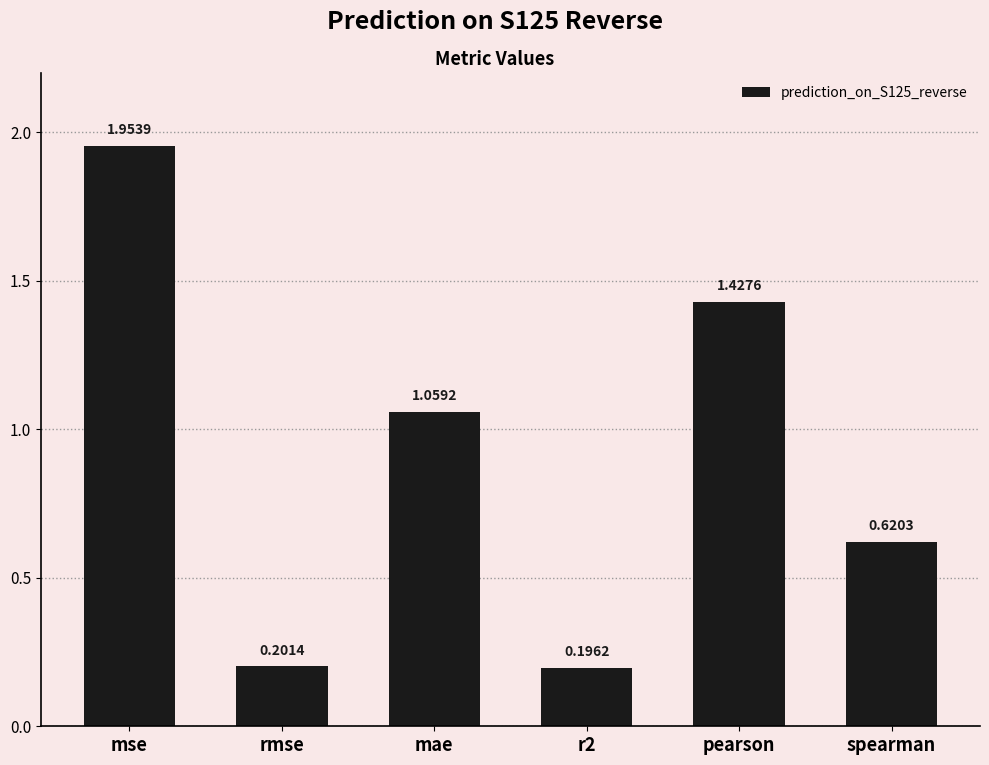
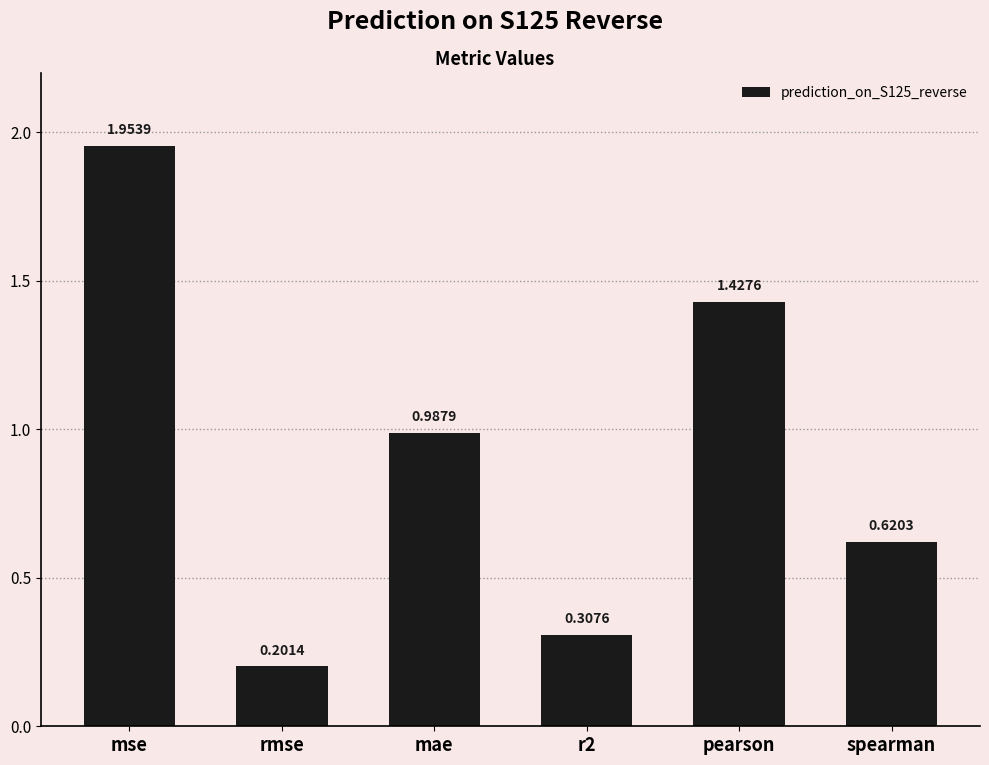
  {
    "mse": 1.9539,
    "rmse": 0.2014,
-   "mae": 1.0592,
-   "r2": 0.1962,
+   "mae": 0.9879,
+   "r2": 0.3076,
    "pearson": 1.4276,
    "spearman": 0.6203
  }
